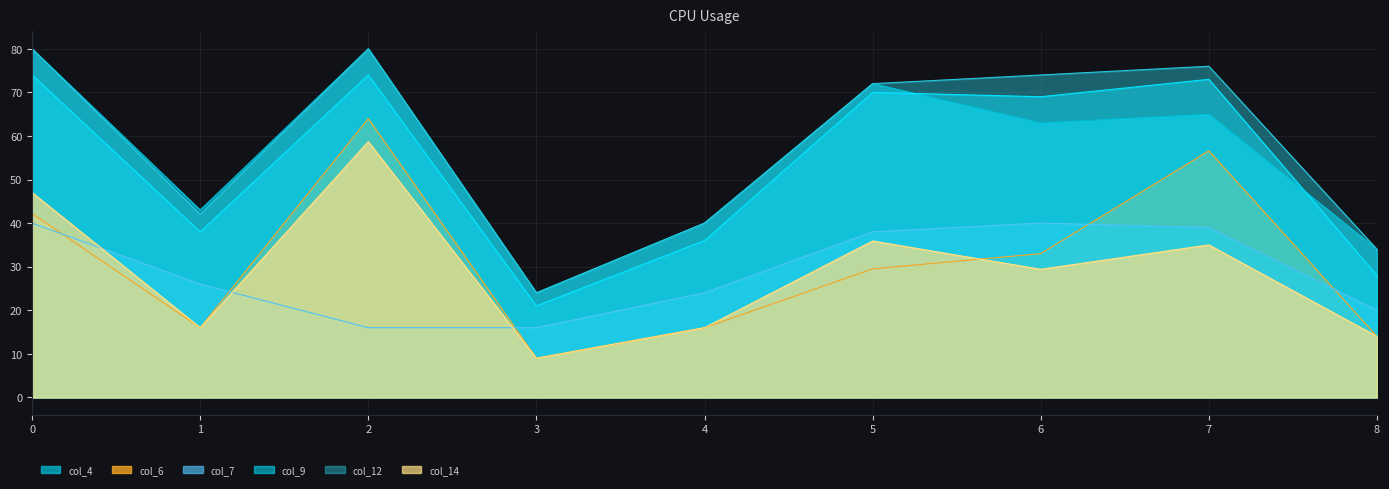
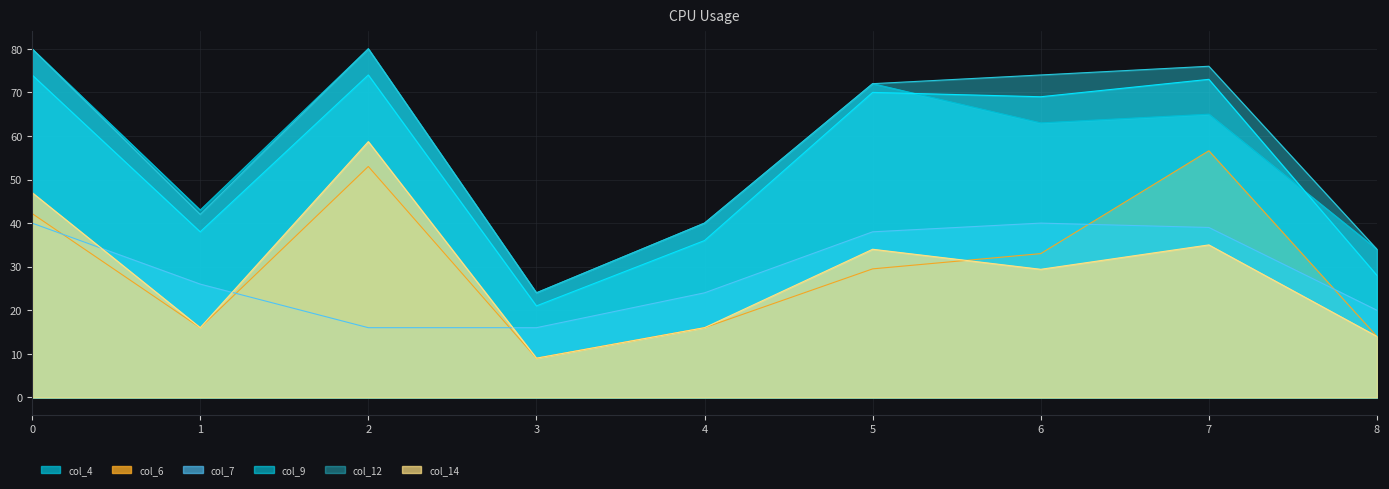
  {
    "col_6": {
      "0": 42,
-     "2": 64,
+     "2": 53,
      "5": 30,
      "6": 33,
      "7": 57
    },
    "col_14": {
      "0": 47,
      "2": 59,
-     "5": 36,
+     "5": 34,
      "6": 29,
      "7": 35
    }
  }
